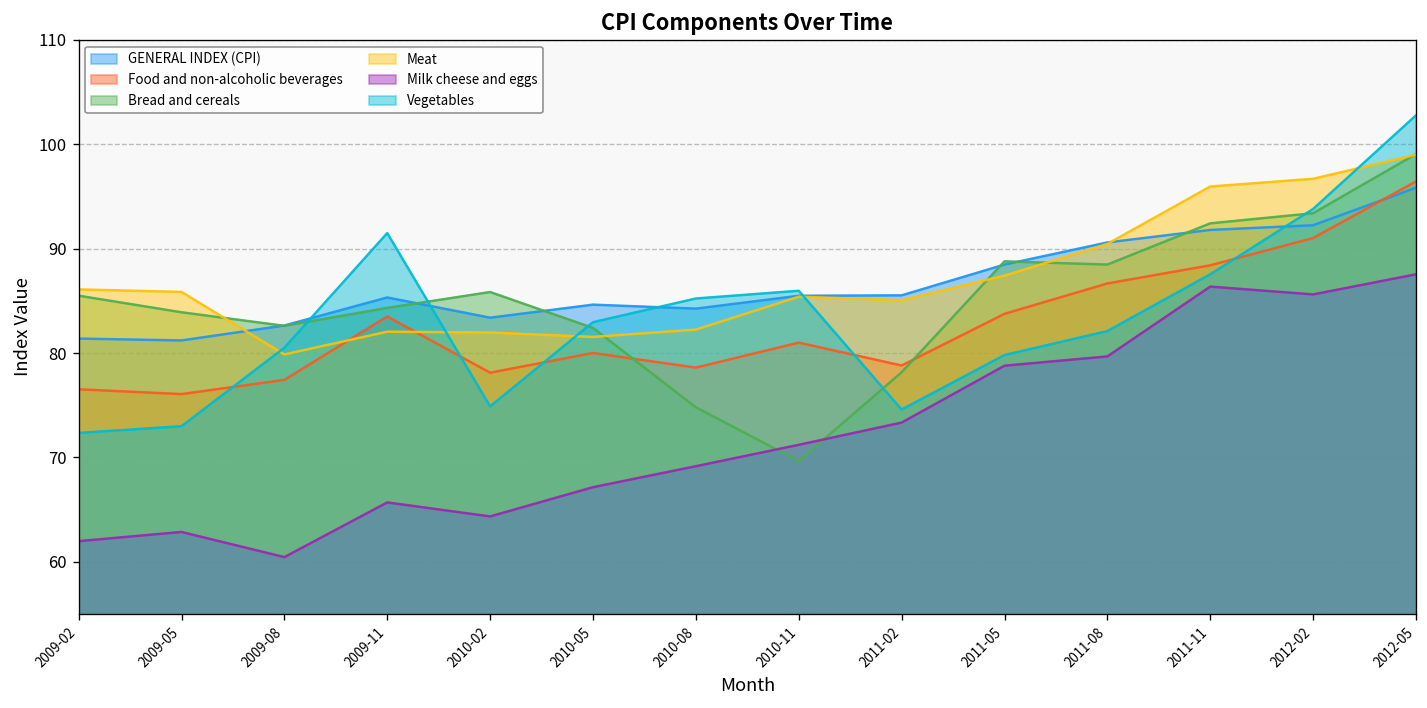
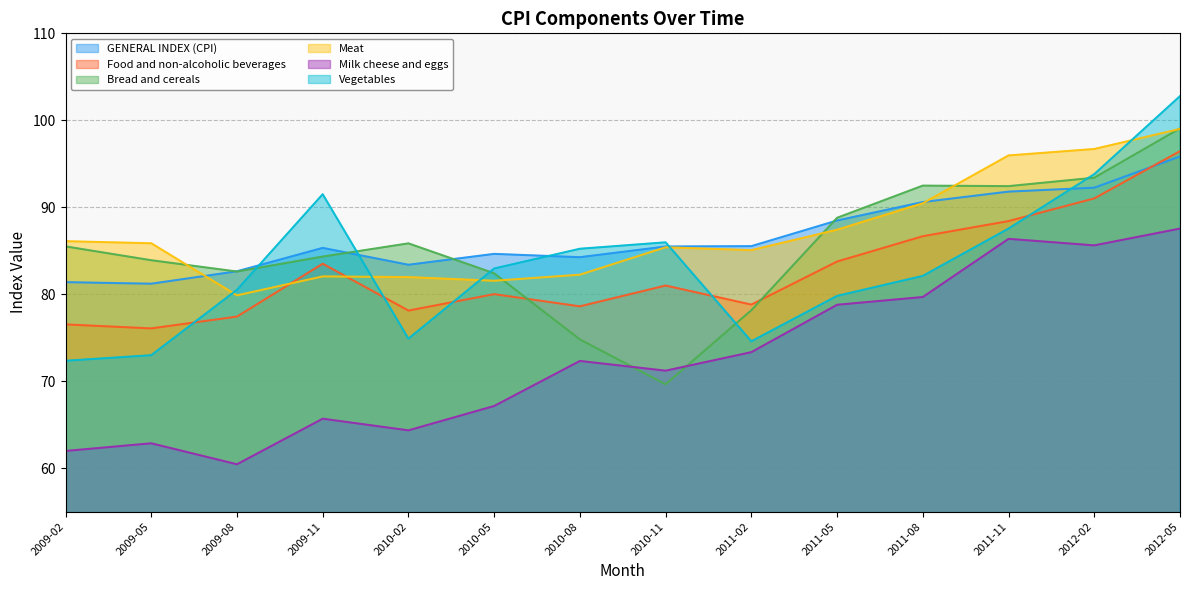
  {
    "Food and non-alcoholic beverages": {
      "2009-02": 77,
      "2009-05": 76,
      "2009-08": 77,
      "2009-11": 84,
      "2010-02": 78,
      "2010-05": 80,
      "2010-08": 79,
      "2010-11": 81,
      "2011-02": 79,
      "2011-05": 84,
      "2011-08": 87,
      "2011-11": 88,
      "2012-02": 91,
      "2012-05": 96
    },
    "Bread and cereals": {
      "2009-02": 86,
      "2009-05": 84,
      "2009-11": 84,
      "2010-02": 86,
      "2010-05": 82,
      "2010-08": 75,
      "2010-11": 70,
      "2011-02": 78,
      "2011-05": 89,
-     "2011-08": 88,
+     "2011-08": 92,
      "2011-11": 92,
      "2012-02": 93
    },
    "Meat": {
      "2009-02": 86,
      "2009-05": 86,
      "2009-08": 80,
      "2009-11": 82,
      "2010-02": 82,
      "2010-05": 82,
      "2010-08": 82,
      "2011-02": 85,
      "2011-05": 87,
      "2011-11": 96,
      "2012-02": 97
    },
    "Milk cheese and eggs": {
      "2009-02": 62,
      "2009-05": 63,
      "2009-08": 60,
      "2009-11": 66,
      "2010-02": 64,
      "2010-05": 67,
-     "2010-08": 69,
+     "2010-08": 72,
      "2010-11": 71,
      "2011-02": 73,
      "2011-05": 79,
      "2011-08": 80,
      "2011-11": 86,
      "2012-02": 86,
      "2012-05": 88
    }
  }
